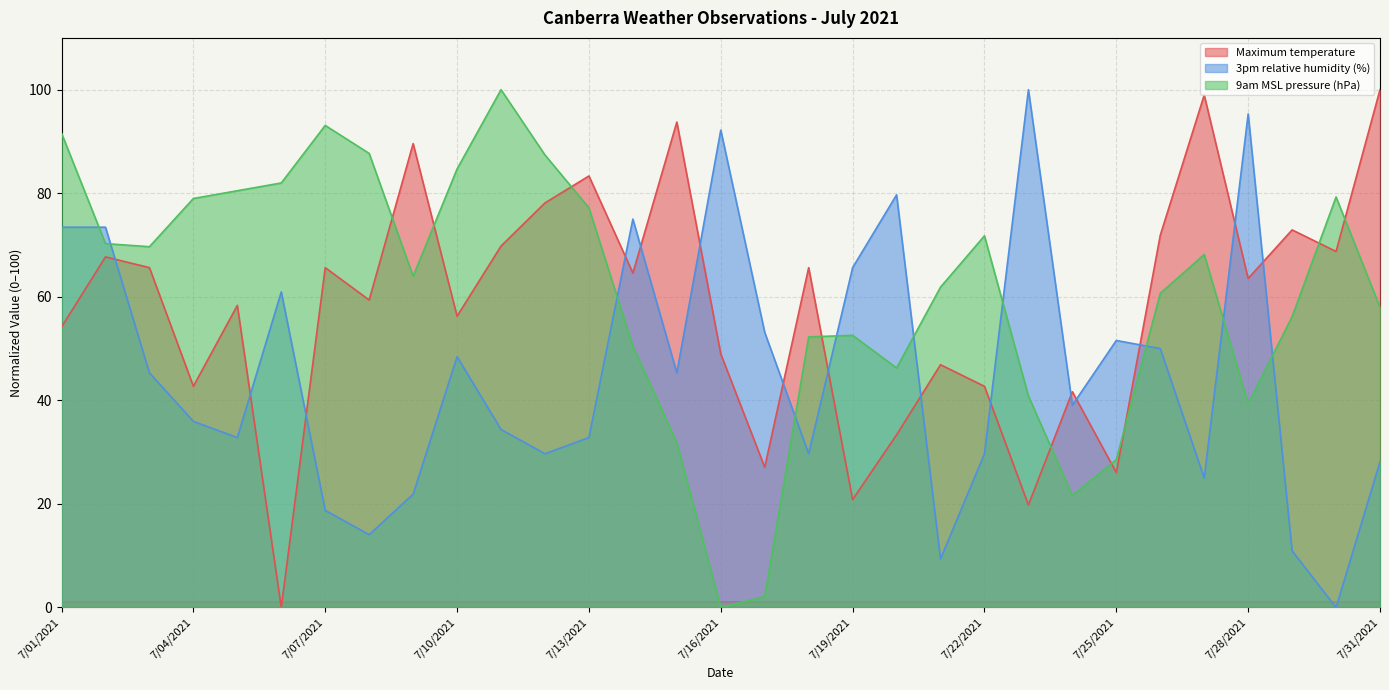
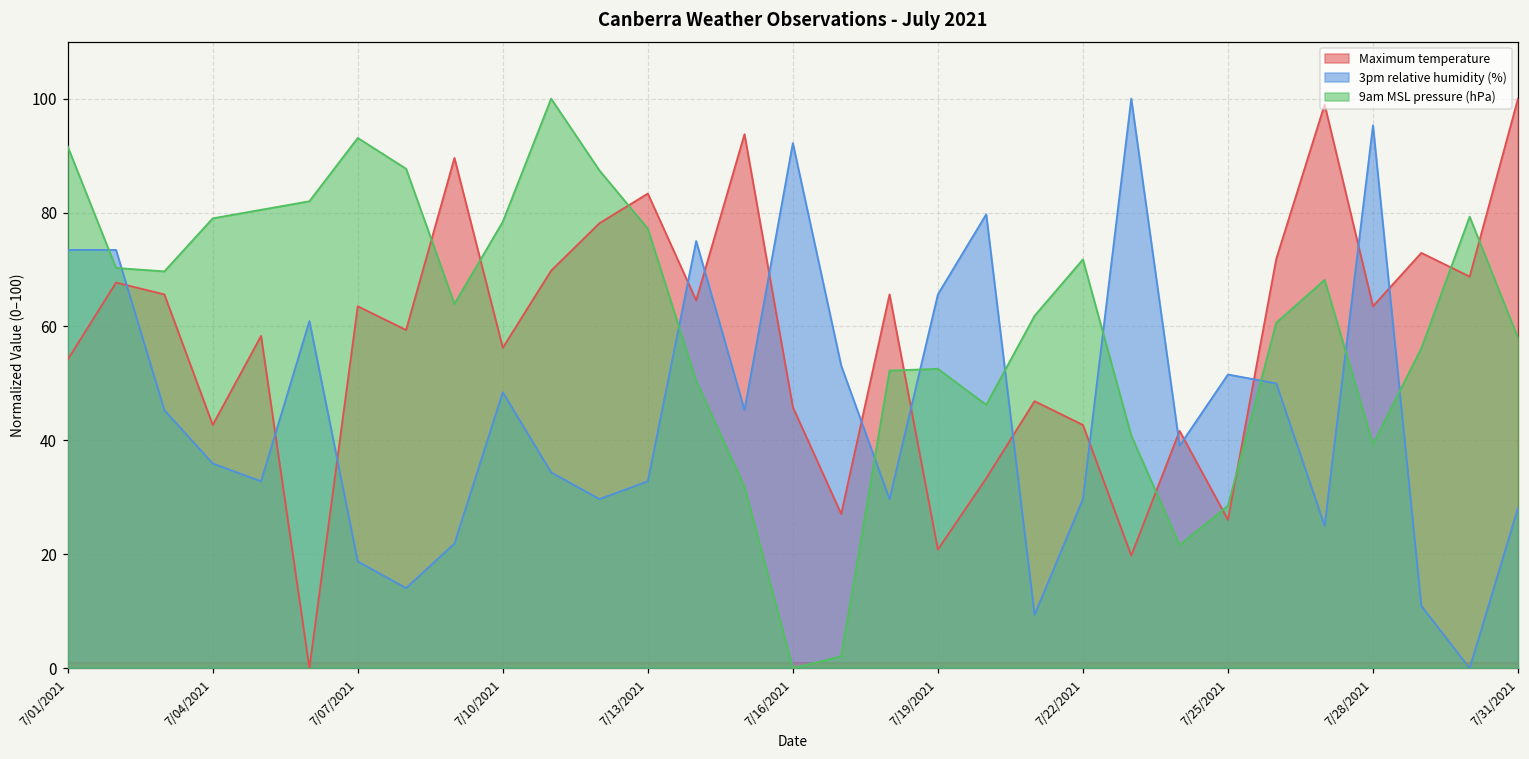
  {
    "Maximum temperature": {
      "7/01/2021": 54,
      "7/04/2021": 43,
-     "7/07/2021": 66,
+     "7/07/2021": 64,
      "7/10/2021": 56,
      "7/13/2021": 83,
-     "7/16/2021": 49,
+     "7/16/2021": 46,
      "7/19/2021": 21,
      "7/22/2021": 43,
      "7/25/2021": 26,
      "7/28/2021": 64,
      "7/31/2021": 100
    },
    "3pm relative humidity (%)": {
      "7/01/2021": 73,
      "7/04/2021": 36,
      "7/07/2021": 19,
      "7/10/2021": 48,
      "7/13/2021": 33,
      "7/16/2021": 92,
      "7/19/2021": 66,
      "7/22/2021": 30,
      "7/25/2021": 52,
      "7/28/2021": 95,
      "7/31/2021": 28
    },
    "9am MSL pressure (hPa)": {
      "7/01/2021": 92,
      "7/04/2021": 79,
      "7/07/2021": 93,
-     "7/10/2021": 85,
+     "7/10/2021": 78,
      "7/13/2021": 77,
      "7/16/2021": 0,
      "7/19/2021": 53,
      "7/22/2021": 72,
      "7/25/2021": 29,
      "7/28/2021": 39,
      "7/31/2021": 58
    }
  }
